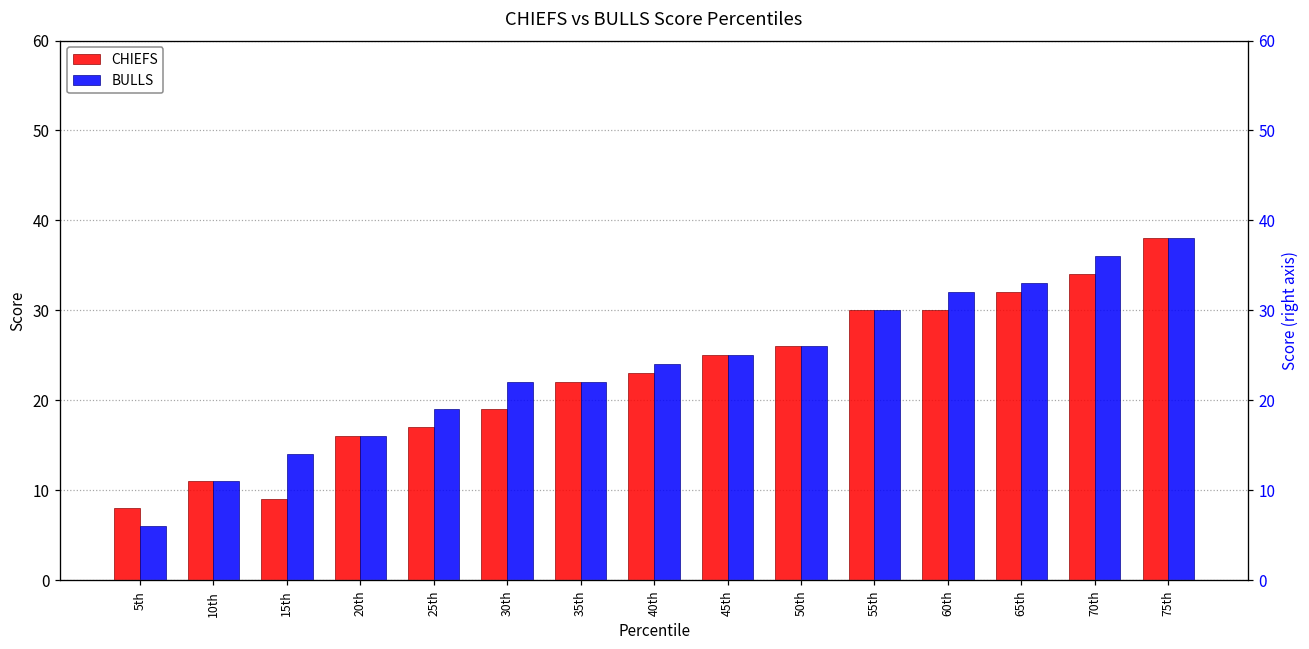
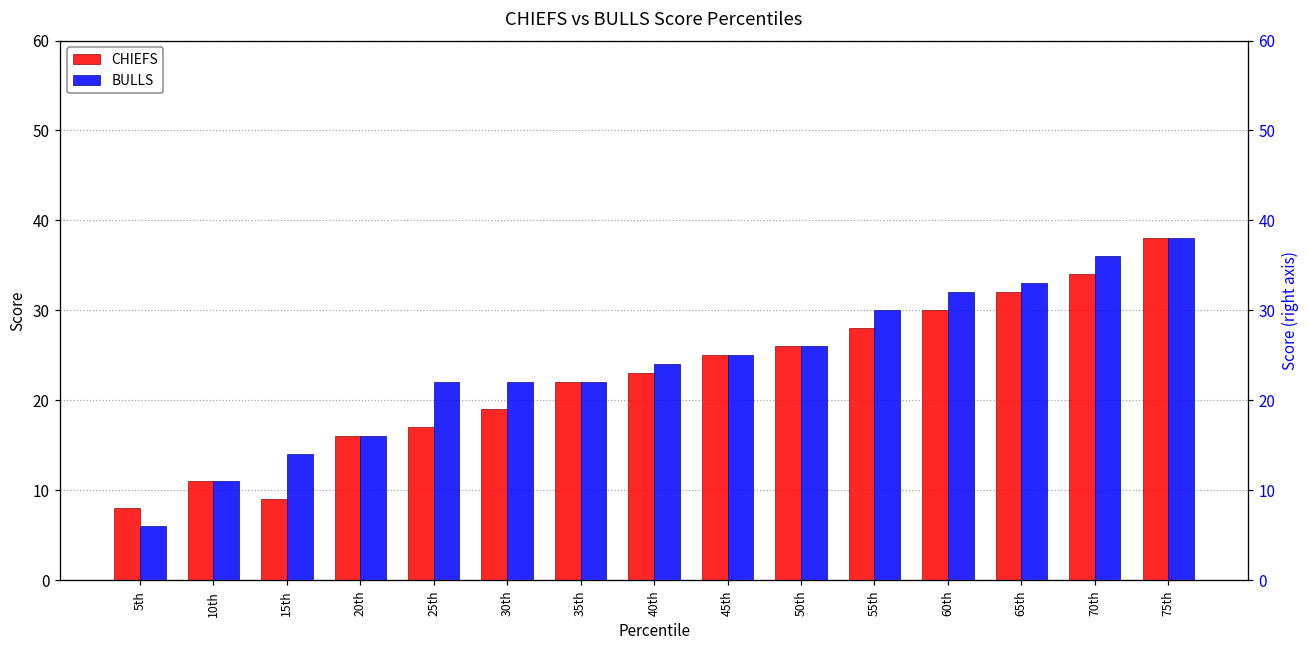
  {
    "CHIEFS": {
      "5th": 8,
      "10th": 11,
      "15th": 9,
      "20th": 16,
      "25th": 17,
      "30th": 19,
      "35th": 22,
      "40th": 23,
      "45th": 25,
      "50th": 26,
-     "55th": 30,
+     "55th": 28,
      "60th": 30,
      "65th": 32,
      "70th": 34,
      "75th": 38
    },
    "BULLS": {
      "5th": 6,
      "10th": 11,
      "15th": 14,
      "20th": 16,
-     "25th": 19,
+     "25th": 22,
      "30th": 22,
      "35th": 22,
      "40th": 24,
      "45th": 25,
      "50th": 26,
      "55th": 30,
      "60th": 32,
      "65th": 33,
      "70th": 36,
      "75th": 38
    }
  }
